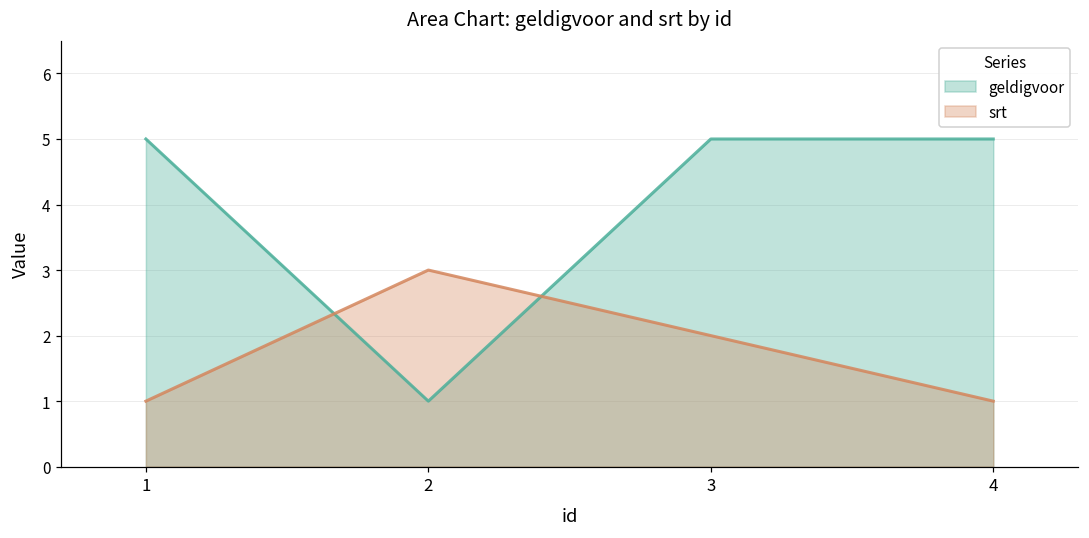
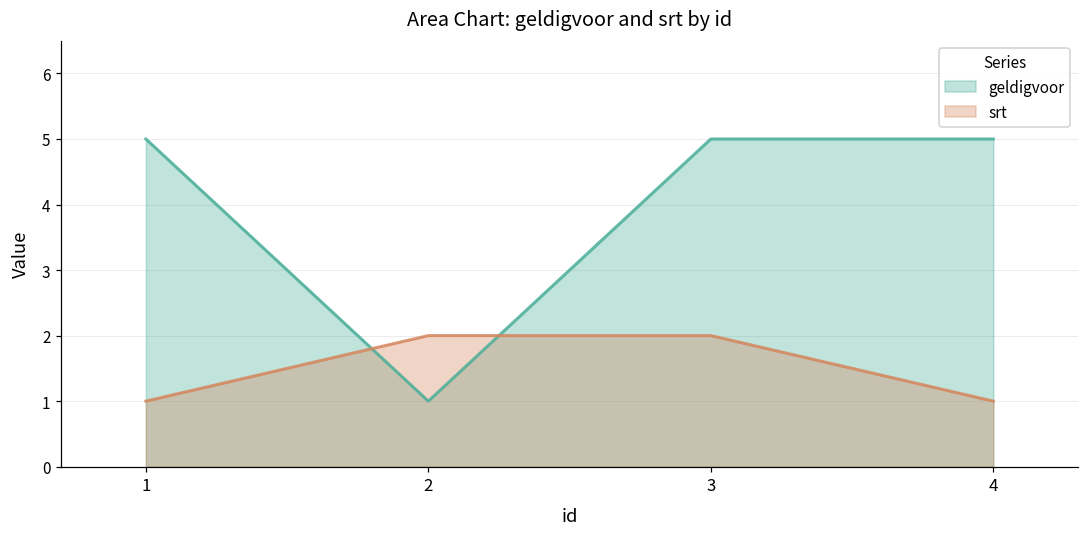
  {
    "geldigvoor": {
      "1": 5,
      "2": 1,
      "3": 5,
      "4": 5
    },
    "srt": {
      "1": 1,
-     "2": 3,
+     "2": 2,
      "3": 2,
      "4": 1
    }
  }
